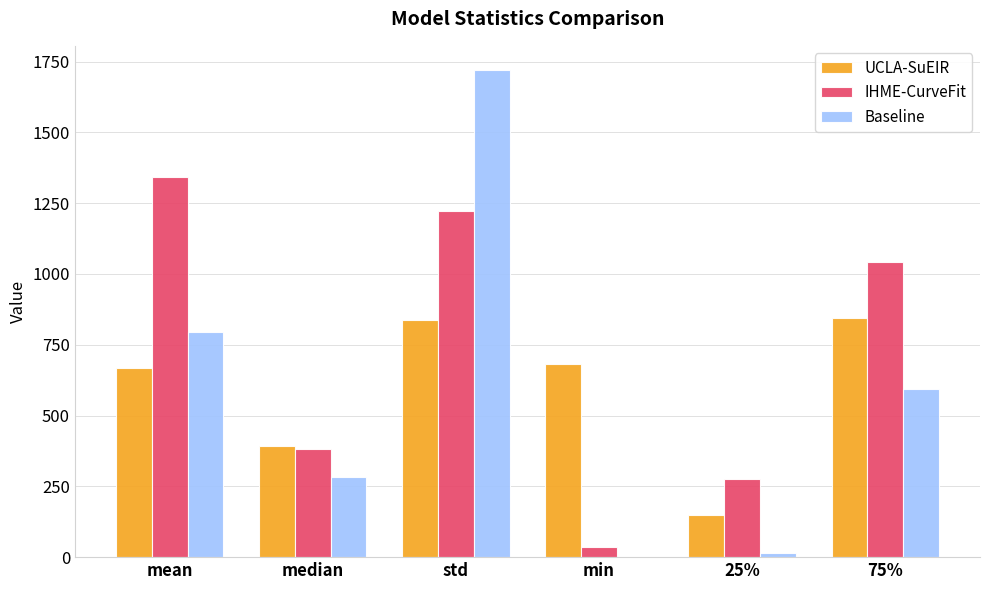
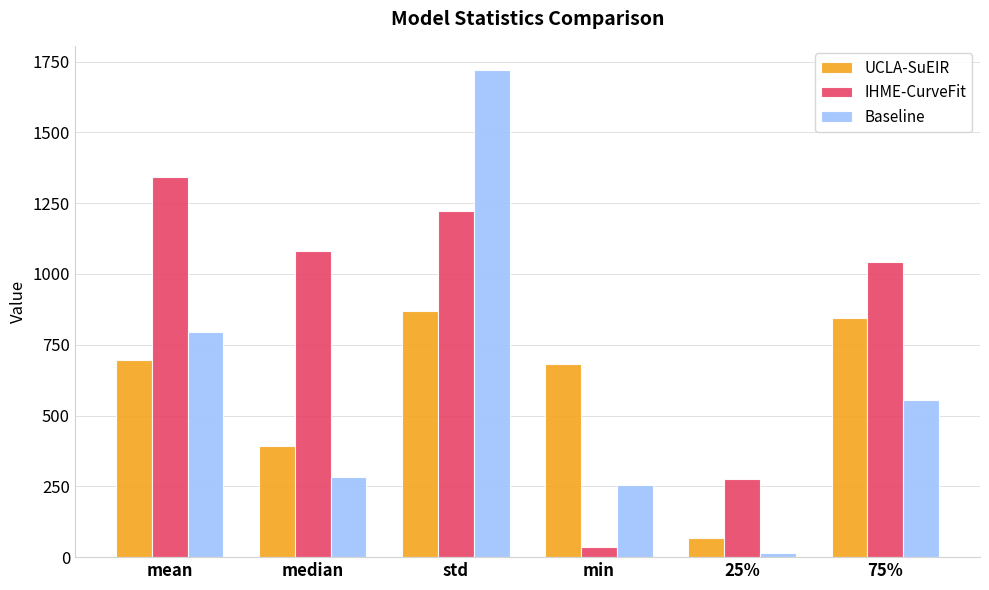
  {
    "UCLA-SuEIR": {
-     "mean": 670,
+     "mean": 700,
      "median": 390,
-     "std": 840,
+     "std": 870,
      "min": 680,
-     "25%": 150,
+     "25%": 70,
      "75%": 840
    },
    "IHME-CurveFit": {
      "mean": 1340,
-     "median": 380,
+     "median": 1080,
      "std": 1220,
      "min": 30,
      "25%": 280,
      "75%": 1040
    },
    "Baseline": {
      "mean": 800,
      "median": 280,
      "std": 1720,
-     "min": 0,
+     "min": 260,
      "25%": 20,
-     "75%": 590
+     "75%": 560
    }
  }
